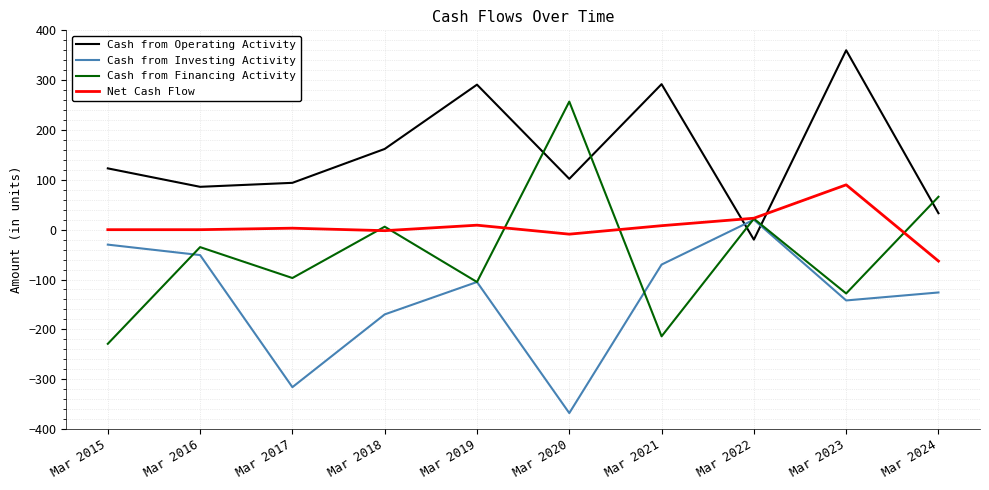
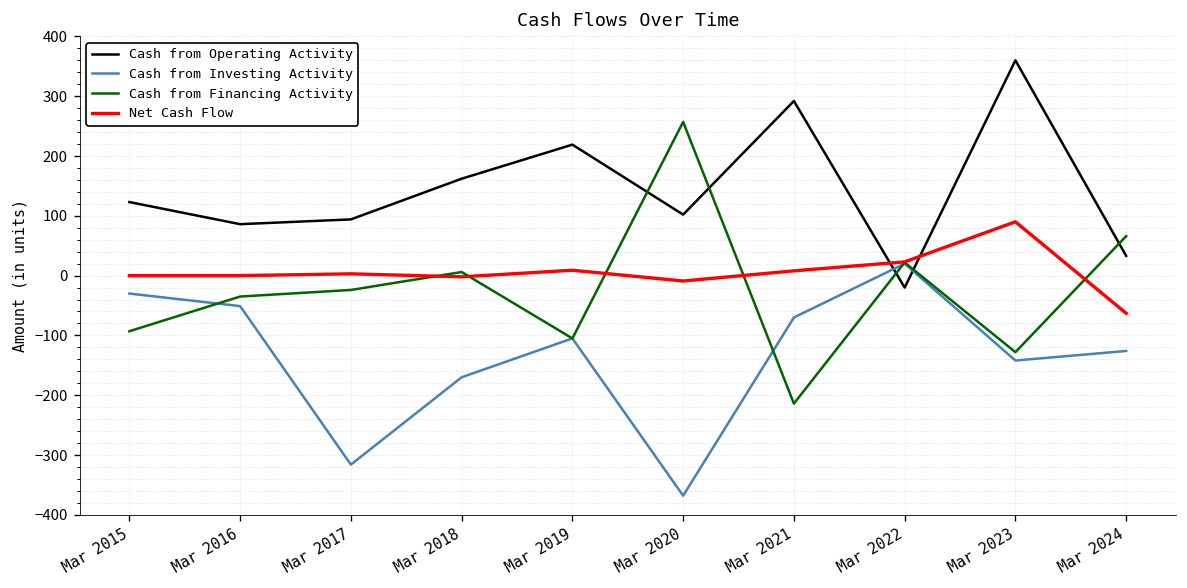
  {
    "Cash from Operating Activity": {
      "Mar 2015": 120,
      "Mar 2016": 90,
      "Mar 2017": 90,
      "Mar 2018": 160,
-     "Mar 2019": 290,
+     "Mar 2019": 220,
      "Mar 2020": 100,
      "Mar 2021": 290,
      "Mar 2022": -20,
      "Mar 2023": 360,
      "Mar 2024": 30
    },
    "Cash from Investing Activity": {
      "Mar 2015": -30,
      "Mar 2016": -50,
      "Mar 2017": -320,
      "Mar 2018": -170,
      "Mar 2020": -370,
      "Mar 2021": -70,
      "Mar 2023": -140,
      "Mar 2024": -130
    },
    "Cash from Financing Activity": {
-     "Mar 2015": -230,
+     "Mar 2015": -90,
      "Mar 2016": -40,
-     "Mar 2017": -100,
+     "Mar 2017": -20,
      "Mar 2018": 10,
      "Mar 2020": 260,
      "Mar 2021": -210,
      "Mar 2023": -130,
      "Mar 2024": 70
    },
    "Net Cash Flow": {
      "Mar 2015": 0,
      "Mar 2016": 0,
      "Mar 2017": 0,
      "Mar 2018": 0,
      "Mar 2019": 10,
      "Mar 2020": -10,
      "Mar 2021": 10,
      "Mar 2023": 90,
      "Mar 2024": -60
    }
  }
